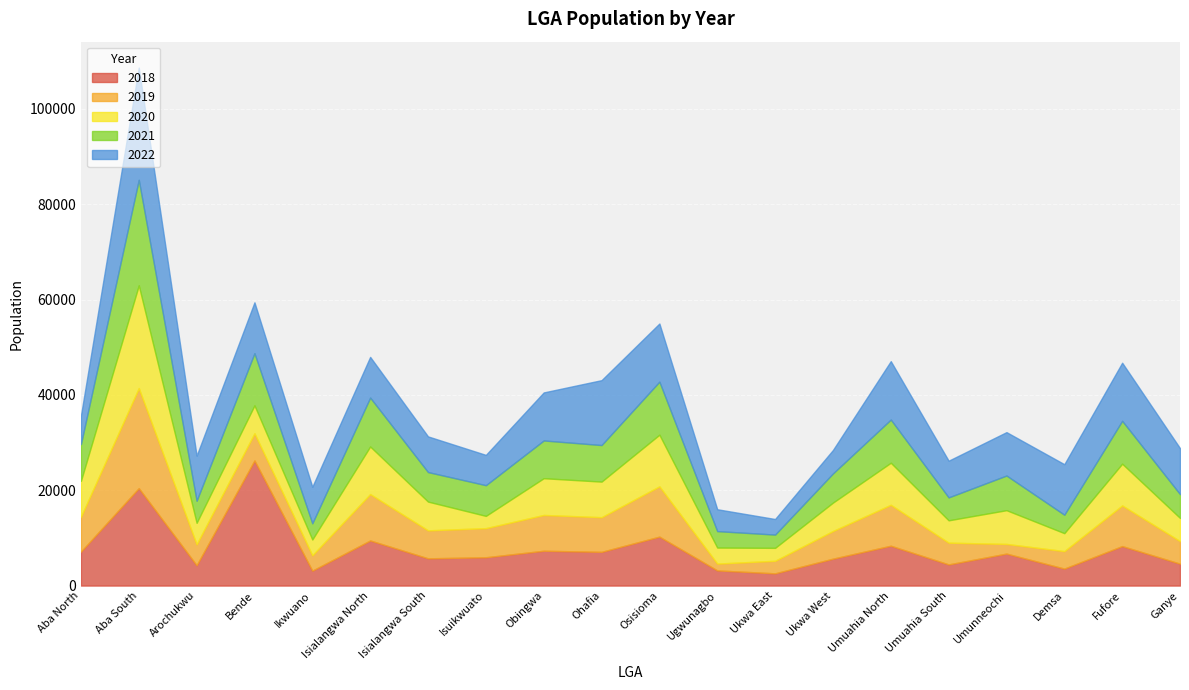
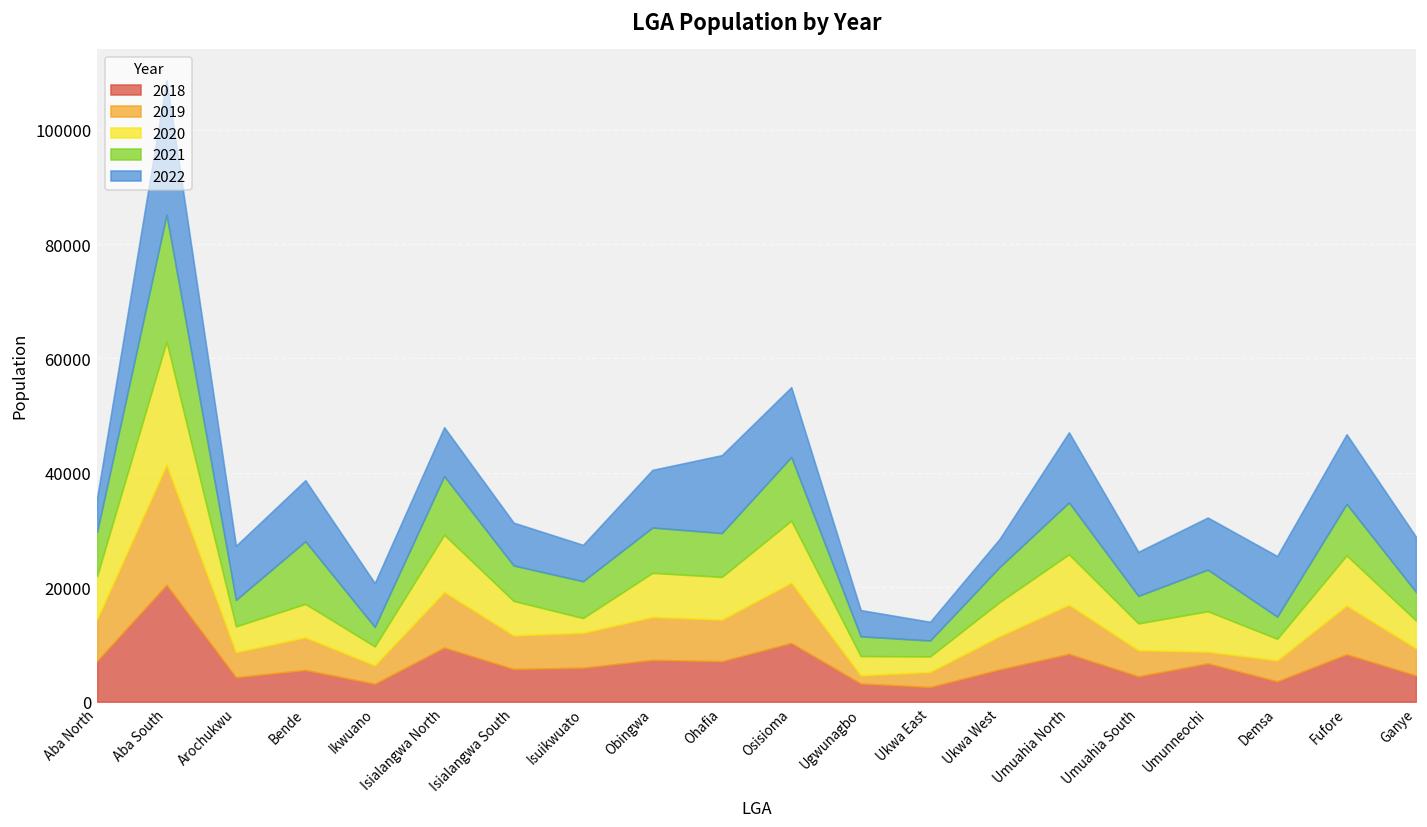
  {
    "2018": {
      "Aba North": 7000,
      "Aba South": 20000,
      "Arochukwu": 4000,
-     "Bende": 26000,
+     "Bende": 6000,
      "Ikwuano": 3000,
      "Isialangwa North": 9000,
      "Isialangwa South": 6000,
      "Isuikwuato": 6000,
      "Obingwa": 7000,
      "Ohafia": 7000,
      "Osisioma": 10000,
      "Ugwunagbo": 3000,
      "Ukwa East": 3000,
      "Ukwa West": 6000,
      "Umuahia North": 8000,
      "Umuahia South": 4000,
      "Umunneochi": 7000,
      "Demsa": 4000,
      "Fufore": 8000,
      "Ganye": 5000
    },
    "2019": {
      "Aba North": 7000,
      "Aba South": 21000,
      "Arochukwu": 4000,
      "Bende": 6000,
      "Ikwuano": 3000,
      "Isialangwa North": 10000,
      "Isialangwa South": 6000,
      "Isuikwuato": 6000,
      "Obingwa": 8000,
      "Ohafia": 7000,
      "Osisioma": 11000,
      "Ugwunagbo": 1000,
      "Ukwa East": 3000,
      "Ukwa West": 6000,
      "Umuahia North": 9000,
      "Umuahia South": 5000,
      "Umunneochi": 2000,
      "Demsa": 4000,
      "Fufore": 9000,
      "Ganye": 5000
    },
    "2020": {
      "Aba North": 8000,
      "Aba South": 22000,
      "Arochukwu": 5000,
      "Bende": 6000,
      "Ikwuano": 3000,
      "Isialangwa North": 10000,
      "Isialangwa South": 6000,
      "Isuikwuato": 3000,
      "Obingwa": 8000,
      "Ohafia": 7000,
      "Osisioma": 11000,
      "Ugwunagbo": 3000,
      "Ukwa East": 3000,
      "Ukwa West": 6000,
      "Umuahia North": 9000,
      "Umuahia South": 5000,
      "Umunneochi": 7000,
      "Demsa": 4000,
      "Fufore": 9000,
      "Ganye": 5000
    },
    "2021": {
      "Aba North": 8000,
      "Aba South": 22000,
      "Arochukwu": 5000,
      "Bende": 11000,
      "Ikwuano": 3000,
      "Isialangwa North": 10000,
      "Isialangwa South": 6000,
      "Isuikwuato": 6000,
      "Obingwa": 8000,
      "Ohafia": 8000,
      "Osisioma": 11000,
      "Ugwunagbo": 3000,
      "Ukwa East": 3000,
      "Ukwa West": 6000,
      "Umuahia North": 9000,
      "Umuahia South": 5000,
      "Umunneochi": 7000,
      "Demsa": 4000,
      "Fufore": 9000,
      "Ganye": 5000
    },
    "2022": {
      "Aba North": 6000,
      "Arochukwu": 9000,
      "Bende": 11000,
      "Ikwuano": 8000,
      "Isialangwa North": 9000,
      "Isialangwa South": 7000,
      "Isuikwuato": 6000,
      "Obingwa": 10000,
      "Ohafia": 14000,
      "Osisioma": 12000,
      "Ugwunagbo": 5000,
      "Ukwa East": 3000,
      "Ukwa West": 5000,
      "Umuahia North": 12000,
      "Umuahia South": 8000,
      "Umunneochi": 9000,
      "Demsa": 11000,
      "Fufore": 12000,
      "Ganye": 10000
    }
  }
